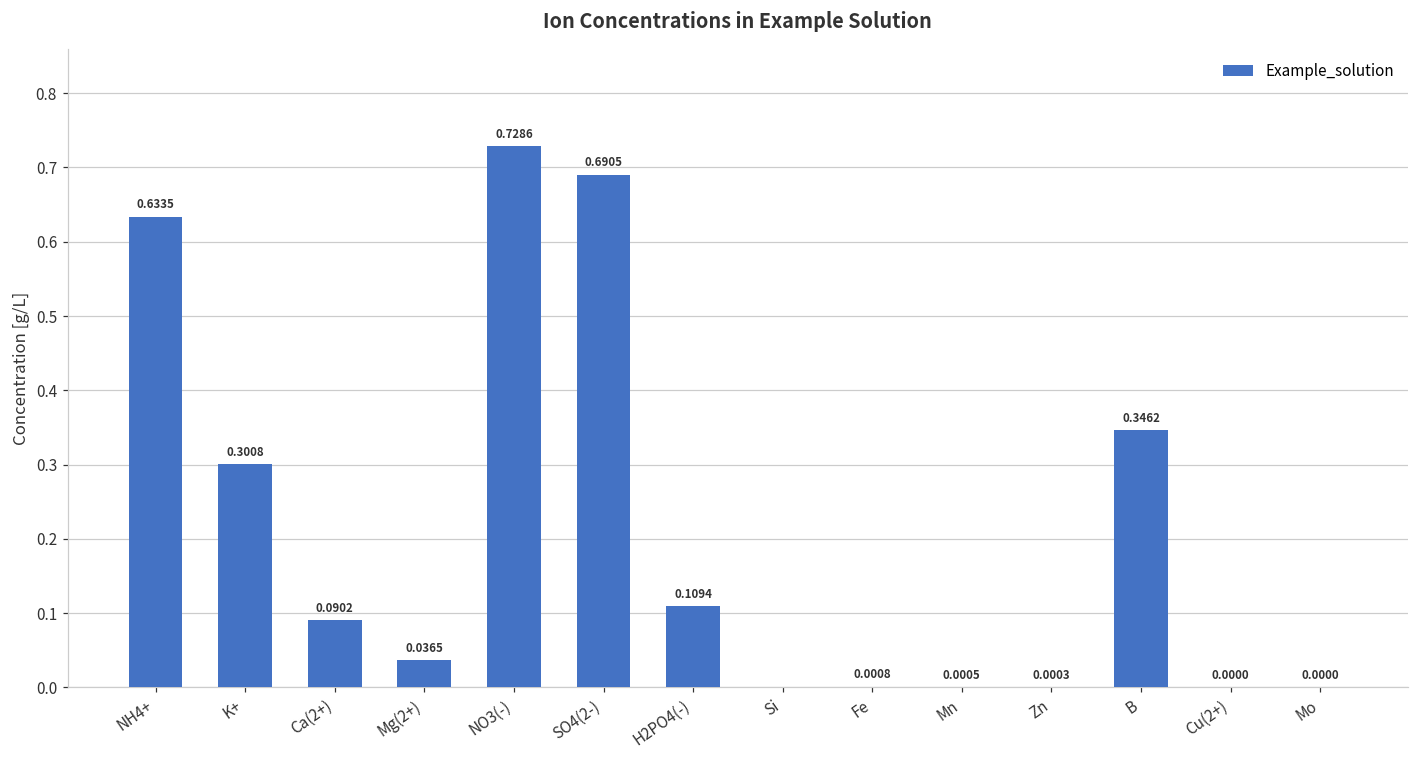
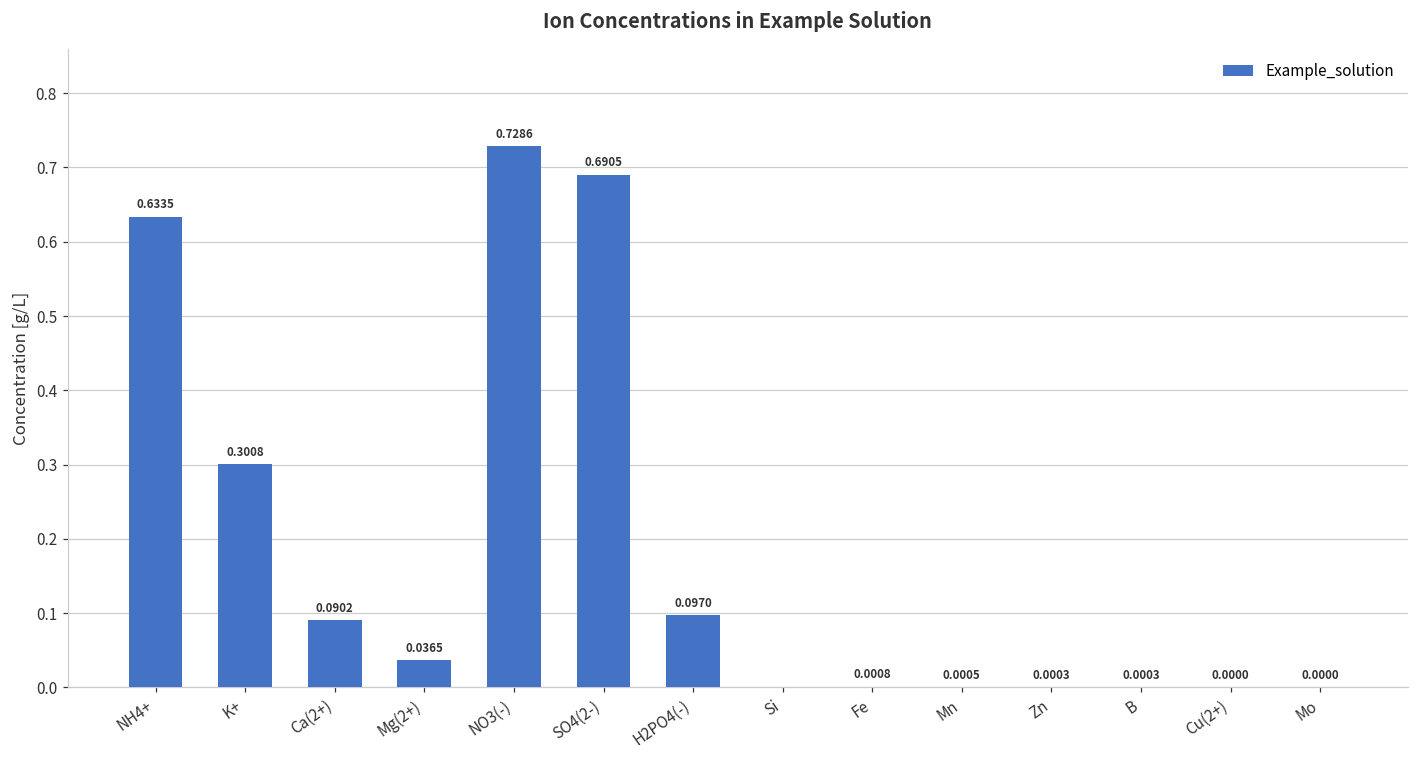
  {
    "NH4+": 0.6335,
    "K+": 0.3008,
    "Ca(2+)": 0.0902,
    "Mg(2+)": 0.0365,
    "NO3(-)": 0.7286,
    "SO4(2-)": 0.6905,
-   "H2PO4(-)": 0.1094,
+   "H2PO4(-)": 0.0970,
    "Fe": 0.0008,
    "Mn": 0.0005,
    "Zn": 0.0003,
-   "B": 0.3462,
+   "B": 0.0003,
    "Cu(2+)": 0.0000,
    "Mo": 0.0000
  }
